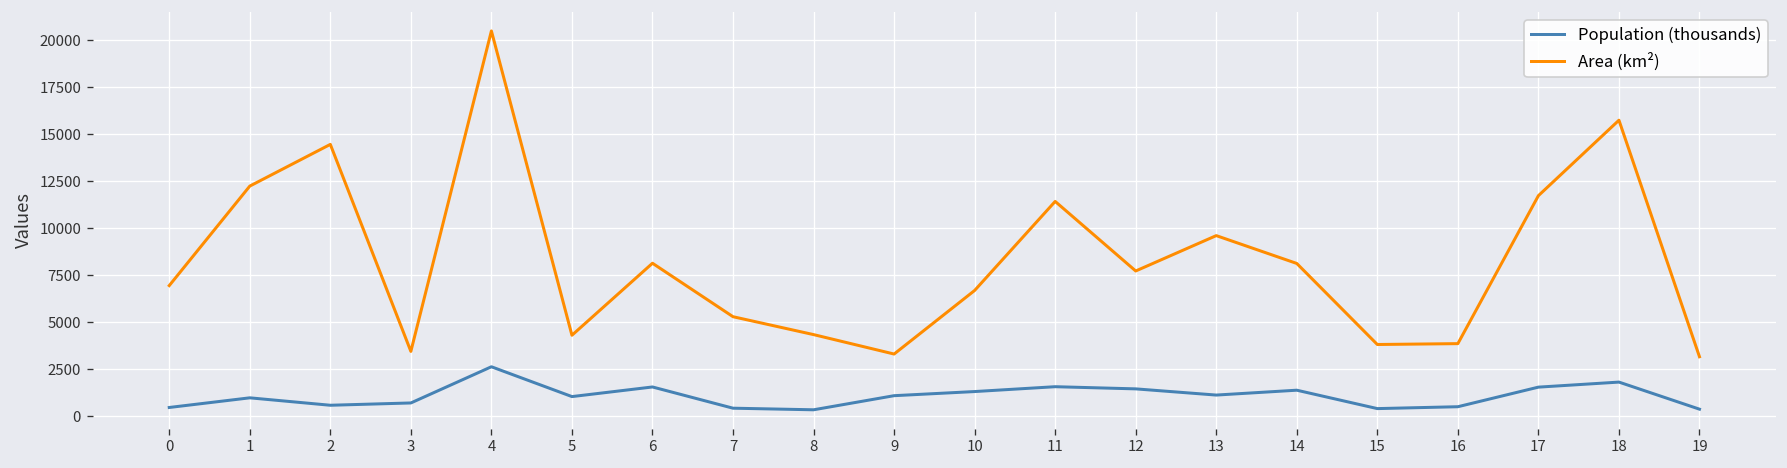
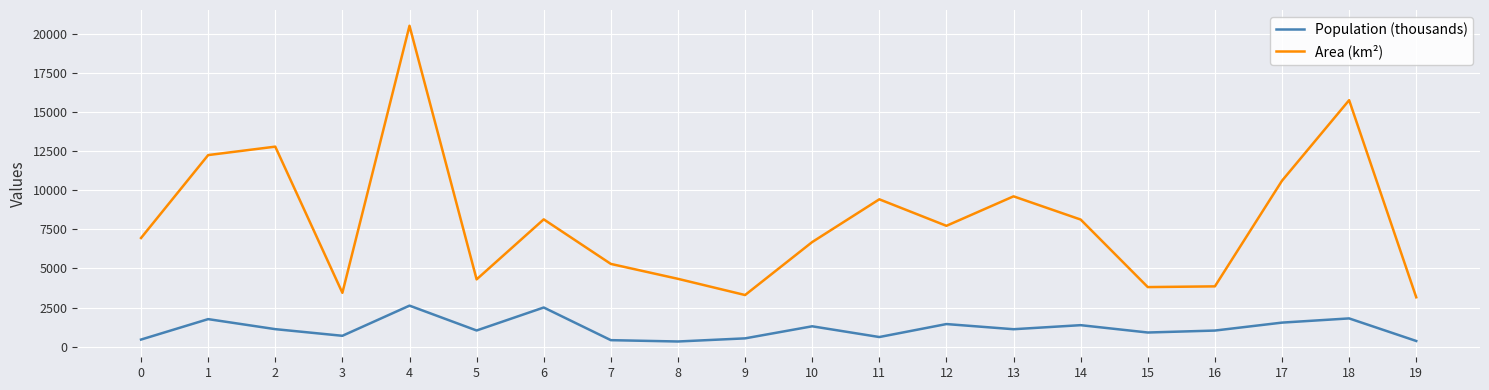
  {
    "Population (thousands)": {
      "0": 500,
-     "1": 1000,
-     "2": 600,
+     "1": 1800,
+     "2": 1100,
      "3": 700,
      "4": 2600,
      "5": 1000,
-     "6": 1600,
+     "6": 2500,
      "7": 400,
      "8": 300,
-     "9": 1100,
+     "9": 500,
      "10": 1300,
-     "11": 1600,
+     "11": 600,
      "12": 1500,
      "13": 1100,
      "14": 1400,
-     "15": 400,
-     "16": 500,
+     "15": 900,
+     "16": 1000,
      "17": 1500,
      "18": 1800,
      "19": 400
    },
    "Area (km²)": {
      "0": 6900,
      "1": 12200,
-     "2": 14500,
+     "2": 12800,
      "3": 3400,
      "4": 20500,
      "5": 4300,
      "6": 8100,
      "7": 5300,
      "8": 4300,
      "9": 3300,
      "10": 6700,
-     "11": 11400,
+     "11": 9400,
      "12": 7700,
      "13": 9600,
      "14": 8100,
      "15": 3800,
      "16": 3900,
-     "17": 11700,
+     "17": 10600,
      "18": 15700,
      "19": 3200
    }
  }
